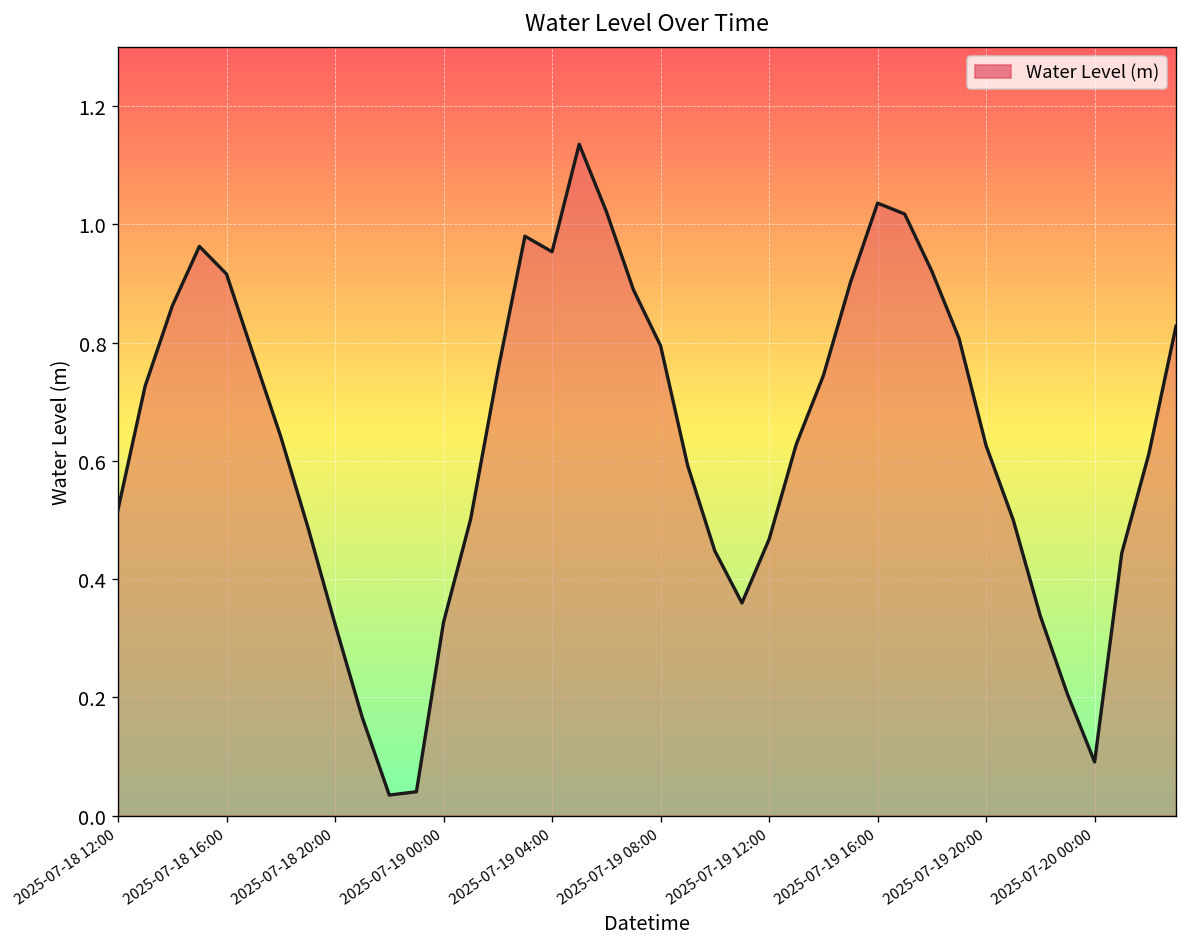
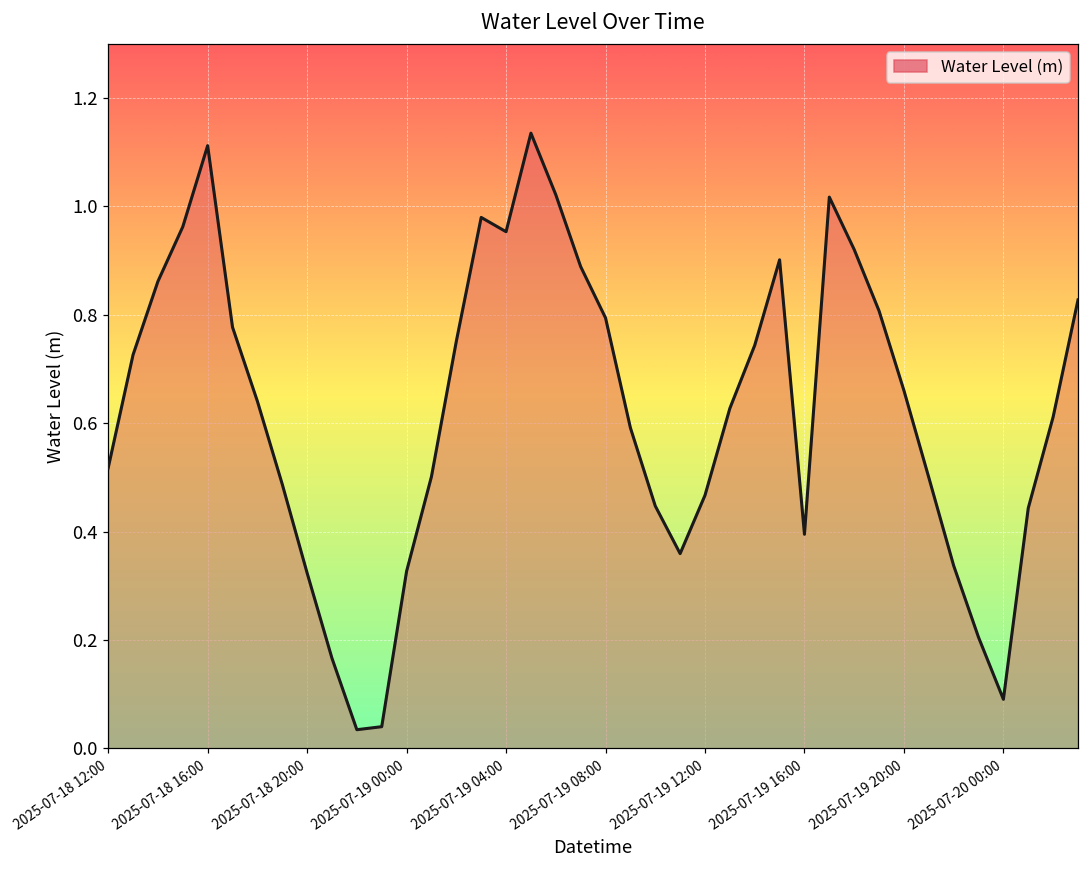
  {
    "2025-07-18 12:00": 0.52,
-   "2025-07-18 16:00": 0.92,
+   "2025-07-18 16:00": 1.11,
    "2025-07-18 20:00": 0.32,
    "2025-07-19 00:00": 0.33,
    "2025-07-19 04:00": 0.95,
    "2025-07-19 08:00": 0.79,
    "2025-07-19 12:00": 0.47,
-   "2025-07-19 16:00": 1.04,
-   "2025-07-19 20:00": 0.63,
+   "2025-07-19 16:00": 0.40,
+   "2025-07-19 20:00": 0.66,
    "2025-07-20 00:00": 0.09
  }
